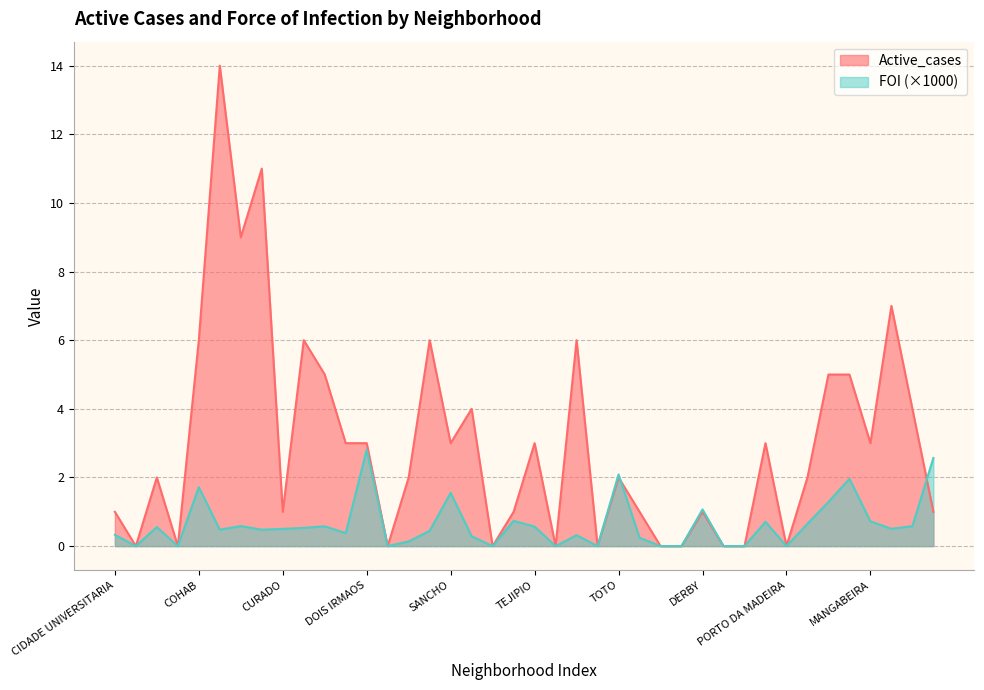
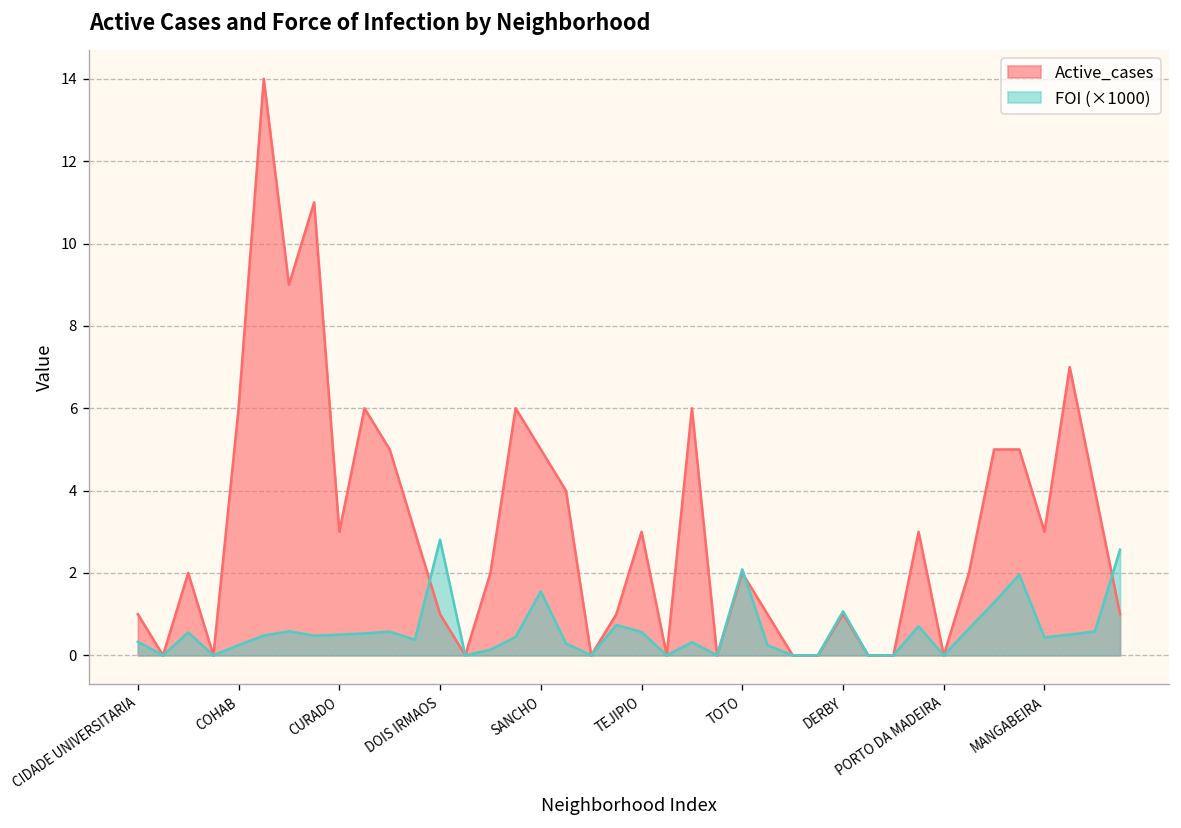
  {
    "Active_cases": {
      "CIDADE UNIVERSITARIA": 1,
      "COHAB": 6,
-     "CURADO": 1,
-     "DOIS IRMAOS": 3,
-     "SANCHO": 3,
+     "CURADO": 3,
+     "DOIS IRMAOS": 1,
+     "SANCHO": 5,
      "TEJIPIO": 3,
      "TOTO": 2,
      "MANGABEIRA": 3
    },
    "FOI (×1000)": {
      "CIDADE UNIVERSITARIA": 0.3,
-     "COHAB": 1.7,
+     "COHAB": 0.2,
      "CURADO": 0.5,
      "DOIS IRMAOS": 2.8,
      "SANCHO": 1.6,
      "TEJIPIO": 0.6,
      "TOTO": 2.1,
-     "MANGABEIRA": 0.7
+     "MANGABEIRA": 0.4
    }
  }
